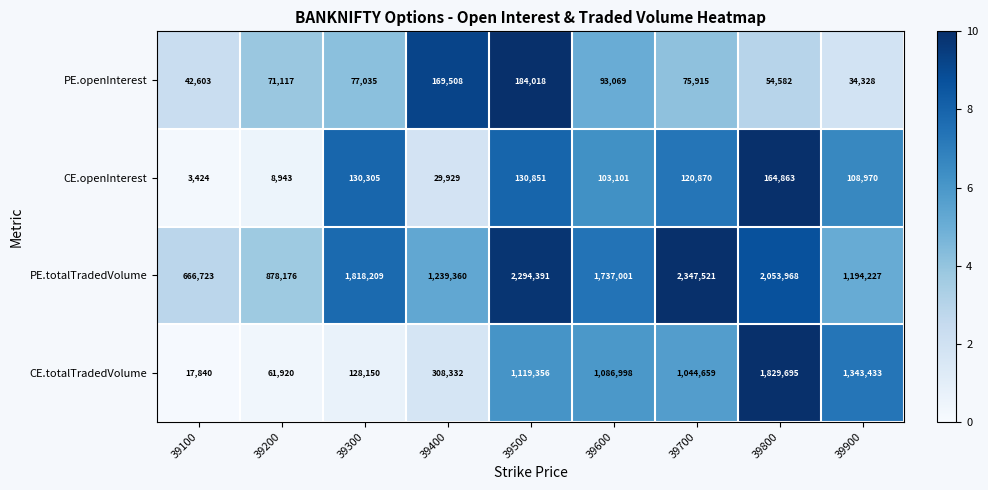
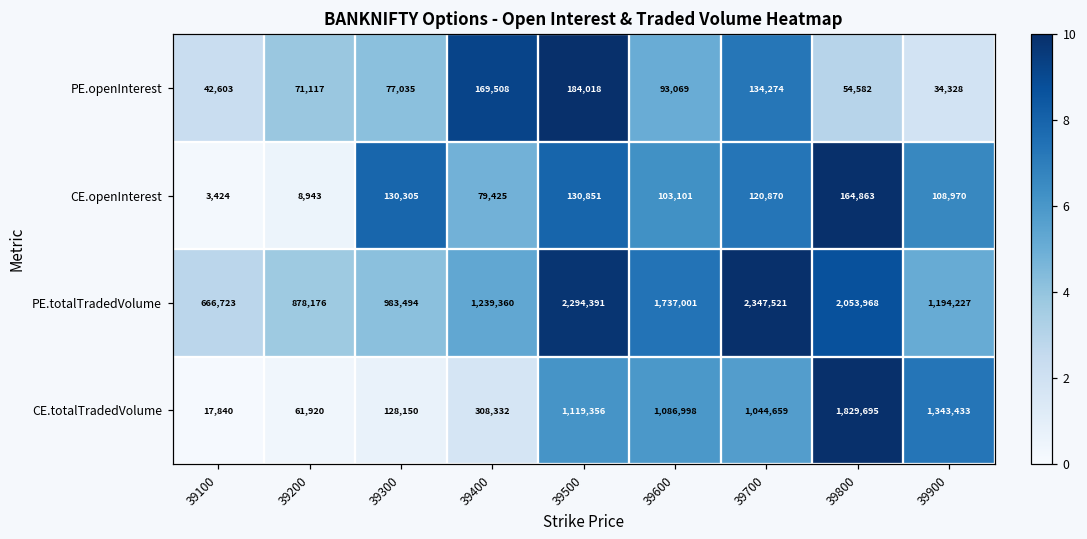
  {
    "PE.openInterest": {
      "39100": "42,603",
      "39200": "71,117",
      "39300": "77,035",
      "39400": "169,508",
      "39500": "184,018",
      "39600": "93,069",
-     "39700": "75,915",
+     "39700": "134,274",
      "39800": "54,582",
      "39900": "34,328"
    },
    "CE.openInterest": {
      "39100": "3,424",
      "39200": "8,943",
      "39300": "130,305",
-     "39400": "29,929",
+     "39400": "79,425",
      "39500": "130,851",
      "39600": "103,101",
      "39700": "120,870",
      "39800": "164,863",
      "39900": "108,970"
    },
    "PE.totalTradedVolume": {
      "39100": "666,723",
      "39200": "878,176",
-     "39300": "1,818,209",
+     "39300": "983,494",
      "39400": "1,239,360",
      "39500": "2,294,391",
      "39600": "1,737,001",
      "39700": "2,347,521",
      "39800": "2,053,968",
      "39900": "1,194,227"
    },
    "CE.totalTradedVolume": {
      "39100": "17,840",
      "39200": "61,920",
      "39300": "128,150",
      "39400": "308,332",
      "39500": "1,119,356",
      "39600": "1,086,998",
      "39700": "1,044,659",
      "39800": "1,829,695",
      "39900": "1,343,433"
    }
  }
